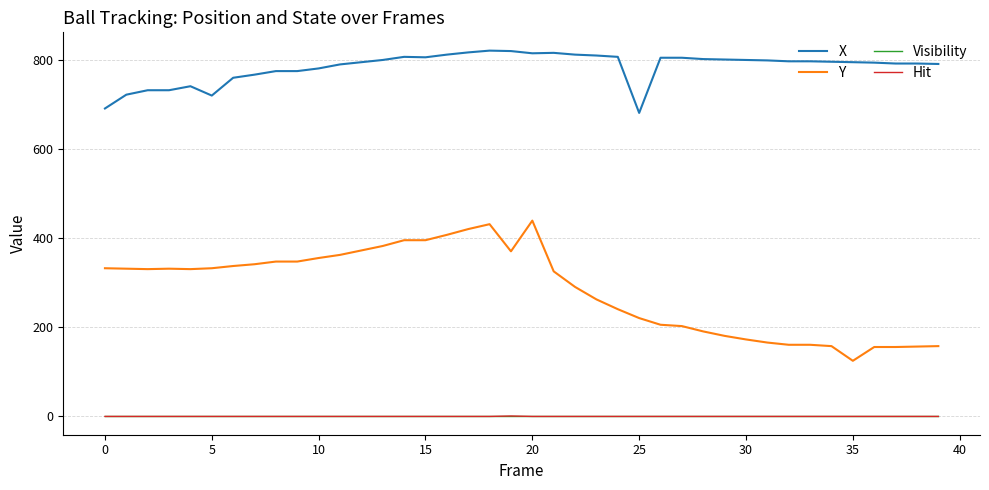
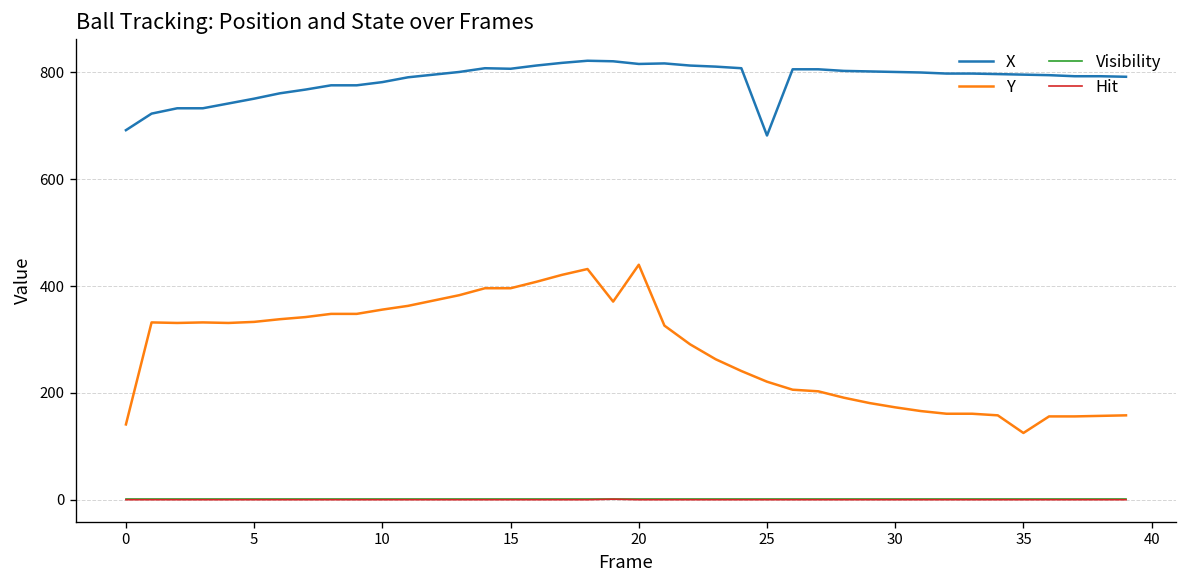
  {
    "X": {
      "0": 690,
-     "5": 720,
+     "5": 750,
      "10": 780,
      "15": 810,
      "20": 820,
      "25": 680,
      "30": 800,
      "35": 800
    },
    "Y": {
-     "0": 330,
+     "0": 140,
      "5": 330,
      "10": 360,
      "15": 400,
      "20": 440,
      "25": 220,
      "30": 170,
      "35": 130
    },
    "Hit": {
      "0": 0,
      "5": 0,
      "10": 0,
      "15": 0,
      "20": 0,
      "25": 0,
      "30": 0,
      "35": 0
    }
  }
